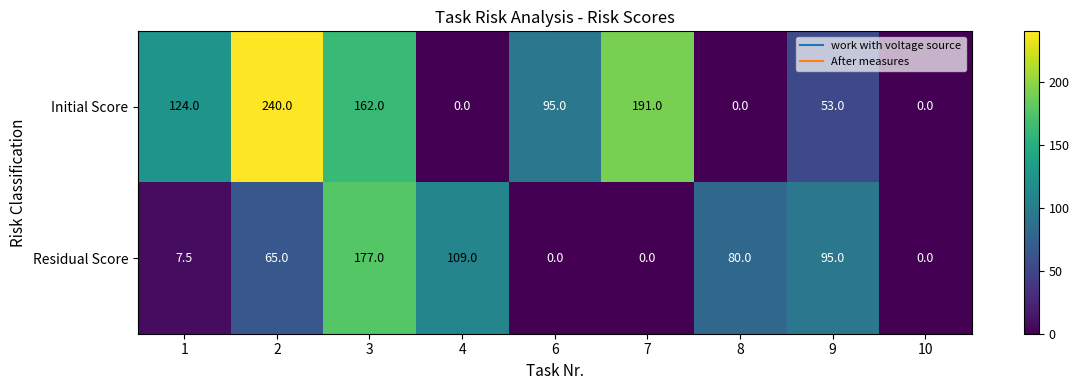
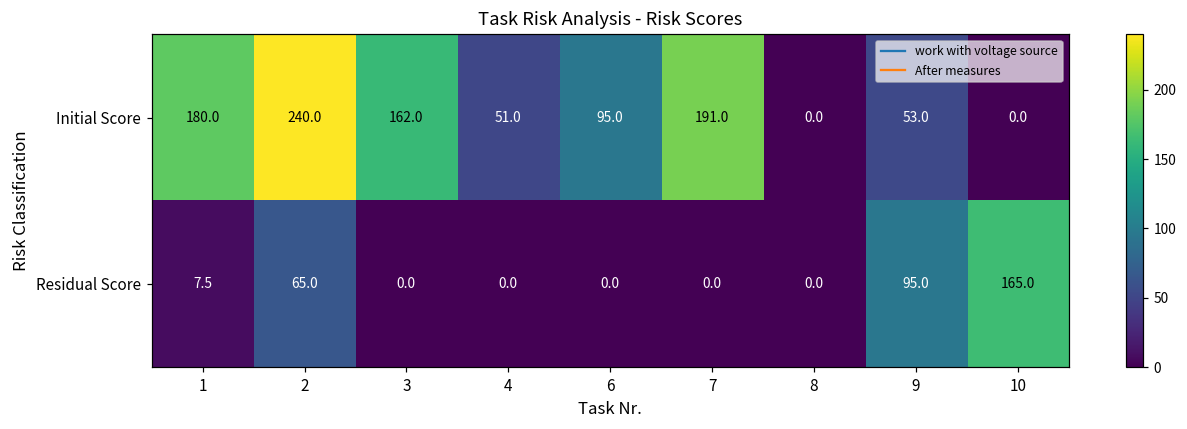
  {
    "Initial Score": {
-     "1": 124.0,
+     "1": 180.0,
      "2": 240.0,
      "3": 162.0,
-     "4": 0.0,
+     "4": 51.0,
      "6": 95.0,
      "7": 191.0,
      "8": 0.0,
      "9": 53.0,
      "10": 0.0
    },
    "Residual Score": {
      "1": 7.5,
      "2": 65.0,
-     "3": 177.0,
-     "4": 109.0,
+     "3": 0.0,
+     "4": 0.0,
      "6": 0.0,
      "7": 0.0,
-     "8": 80.0,
+     "8": 0.0,
      "9": 95.0,
-     "10": 0.0
+     "10": 165.0
    }
  }
